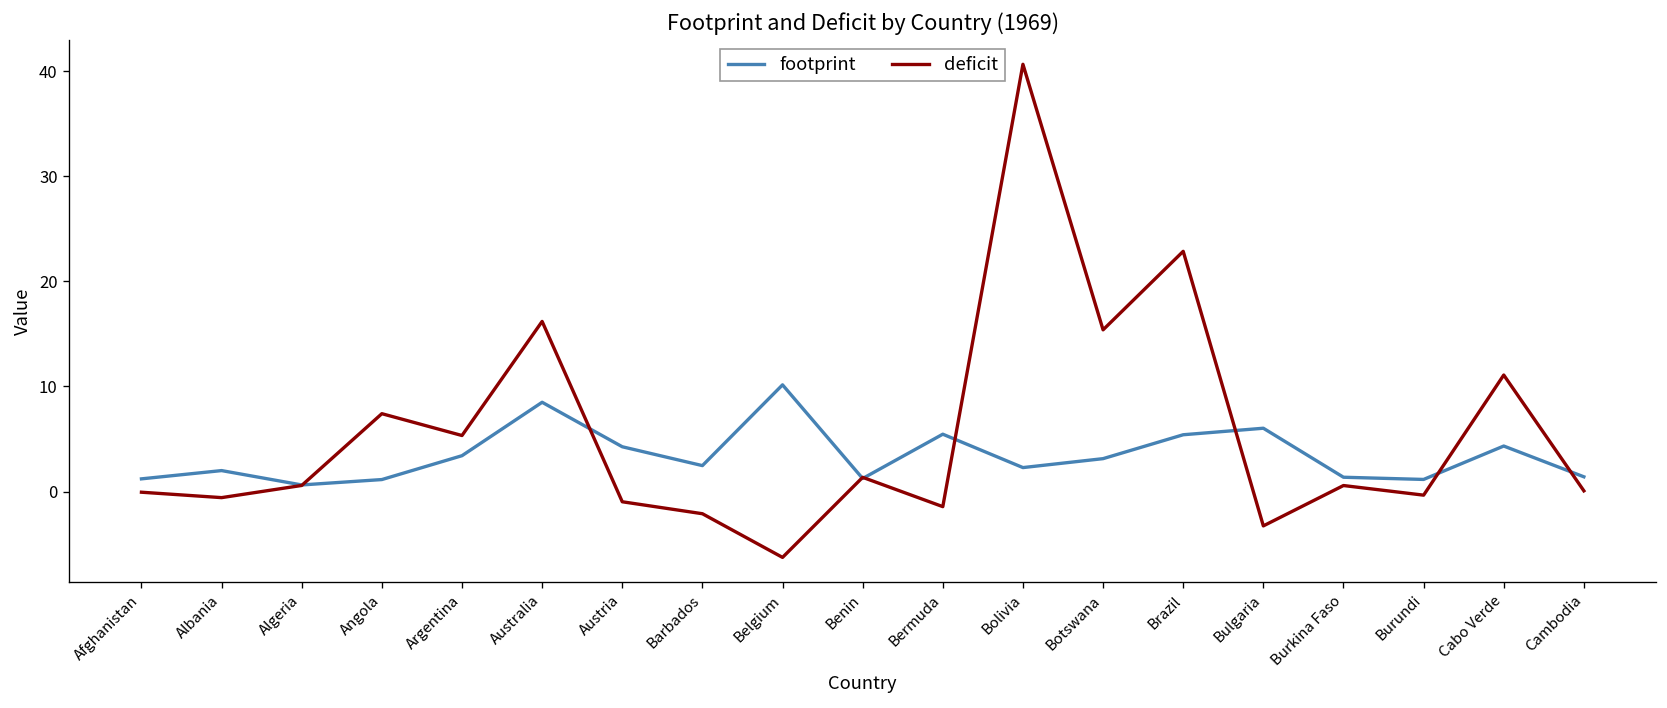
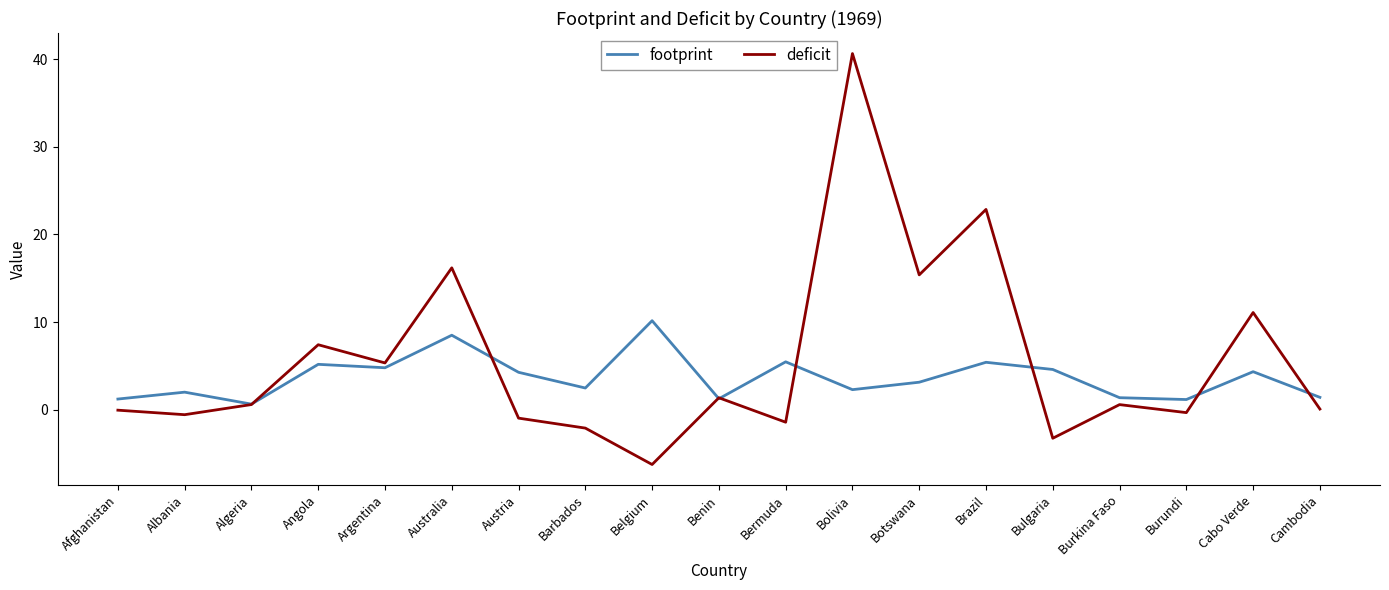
  {
    "footprint": {
      "Afghanistan": 1,
      "Albania": 2,
-     "Angola": 1,
-     "Argentina": 3,
+     "Angola": 5,
+     "Argentina": 5,
      "Australia": 8,
      "Austria": 4,
      "Barbados": 2,
      "Belgium": 10,
      "Bermuda": 5,
      "Bolivia": 2,
      "Botswana": 3,
      "Brazil": 5,
-     "Bulgaria": 6,
+     "Bulgaria": 5,
      "Burkina Faso": 1,
      "Burundi": 1,
      "Cabo Verde": 4,
      "Cambodia": 1
    },
    "deficit": {
      "Afghanistan": 0,
      "Albania": -1,
      "Angola": 7,
      "Argentina": 5,
      "Australia": 16,
      "Austria": -1,
      "Barbados": -2,
      "Belgium": -6,
      "Bermuda": -1,
      "Bolivia": 41,
      "Botswana": 15,
      "Brazil": 23,
      "Bulgaria": -3,
      "Burkina Faso": 1,
      "Burundi": 0,
      "Cabo Verde": 11,
      "Cambodia": 0
    }
  }
